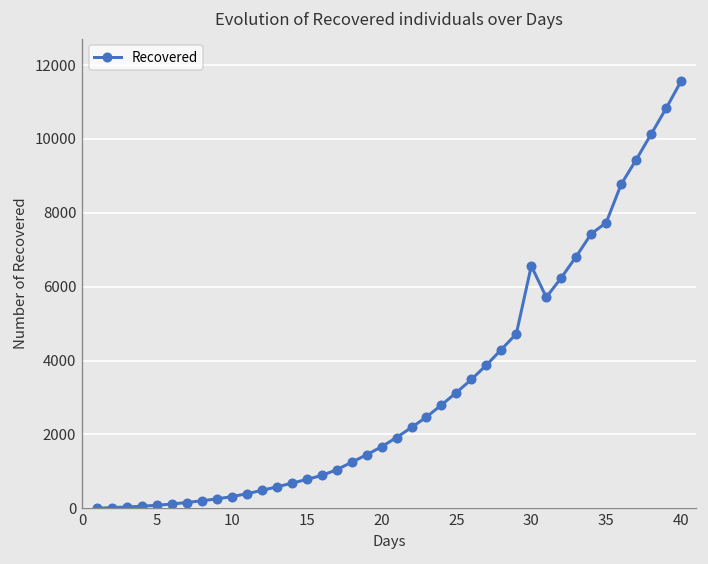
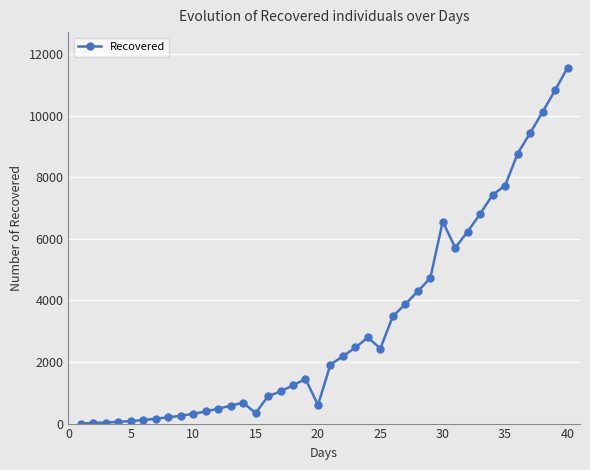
  {
    "5": 100,
    "10": 300,
-   "15": 800,
-   "20": 1700,
-   "25": 3100,
+   "15": 300,
+   "20": 600,
+   "25": 2400,
    "30": 6600,
    "35": 7700,
    "40": 11600
  }
